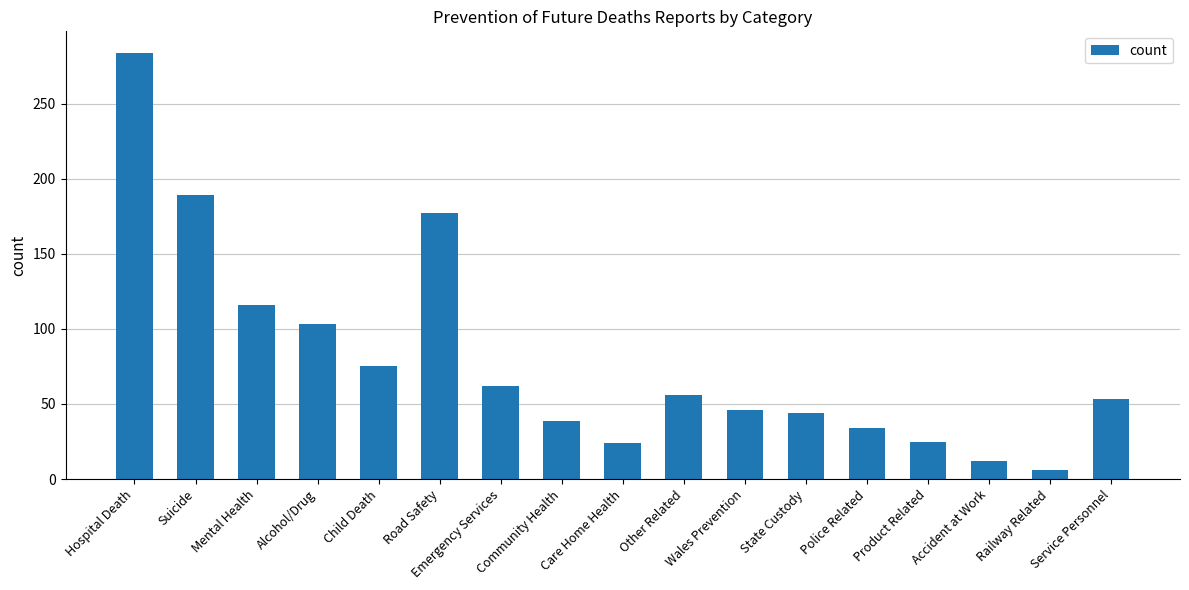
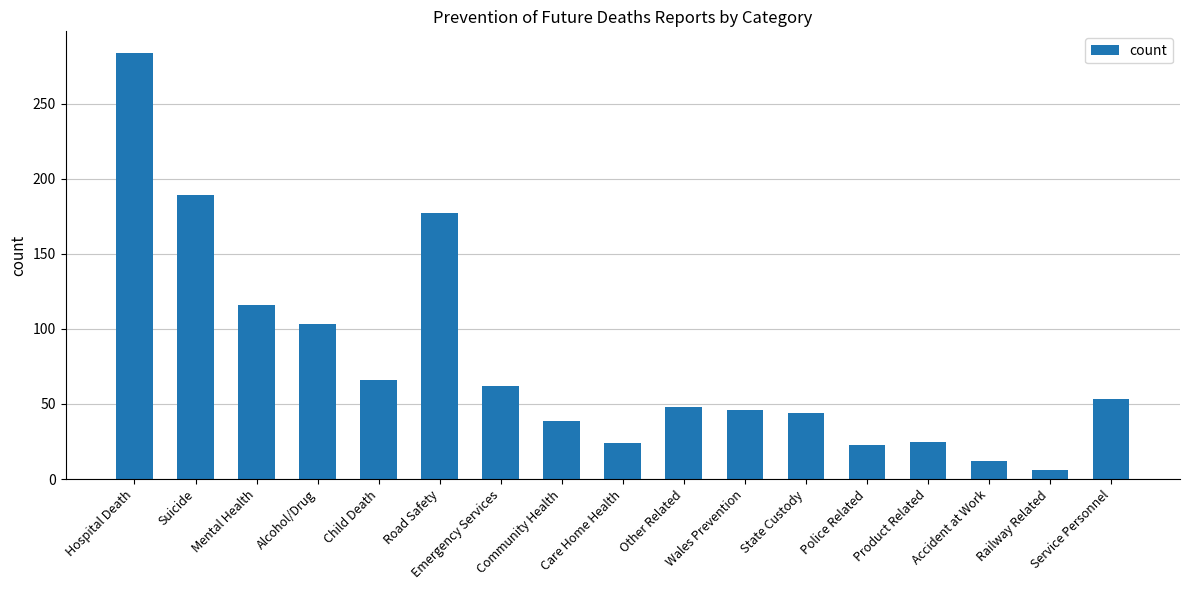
  {
    "Hospital Death": 284,
    "Suicide": 189,
    "Mental Health": 116,
    "Alcohol/Drug": 103,
-   "Child Death": 75,
+   "Child Death": 66,
    "Road Safety": 177,
    "Emergency Services": 62,
    "Community Health": 39,
    "Care Home Health": 24,
-   "Other Related": 56,
+   "Other Related": 48,
    "Wales Prevention": 46,
    "State Custody": 44,
-   "Police Related": 34,
+   "Police Related": 23,
    "Product Related": 25,
    "Accident at Work": 12,
    "Railway Related": 6,
    "Service Personnel": 53
  }
